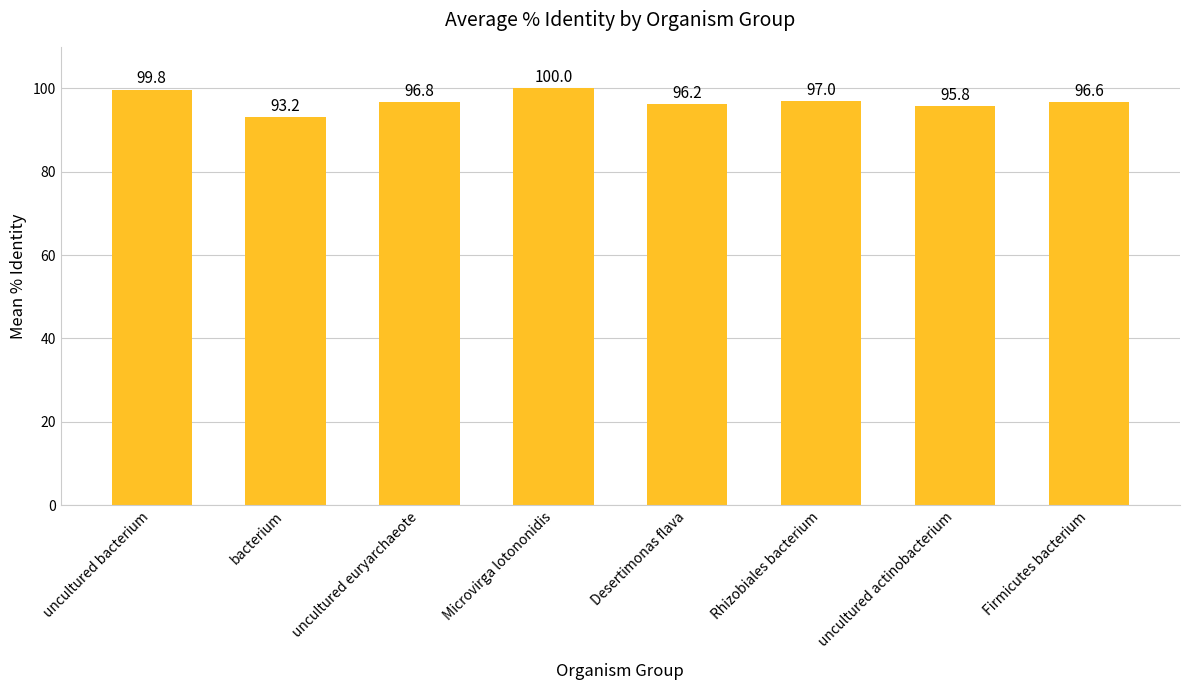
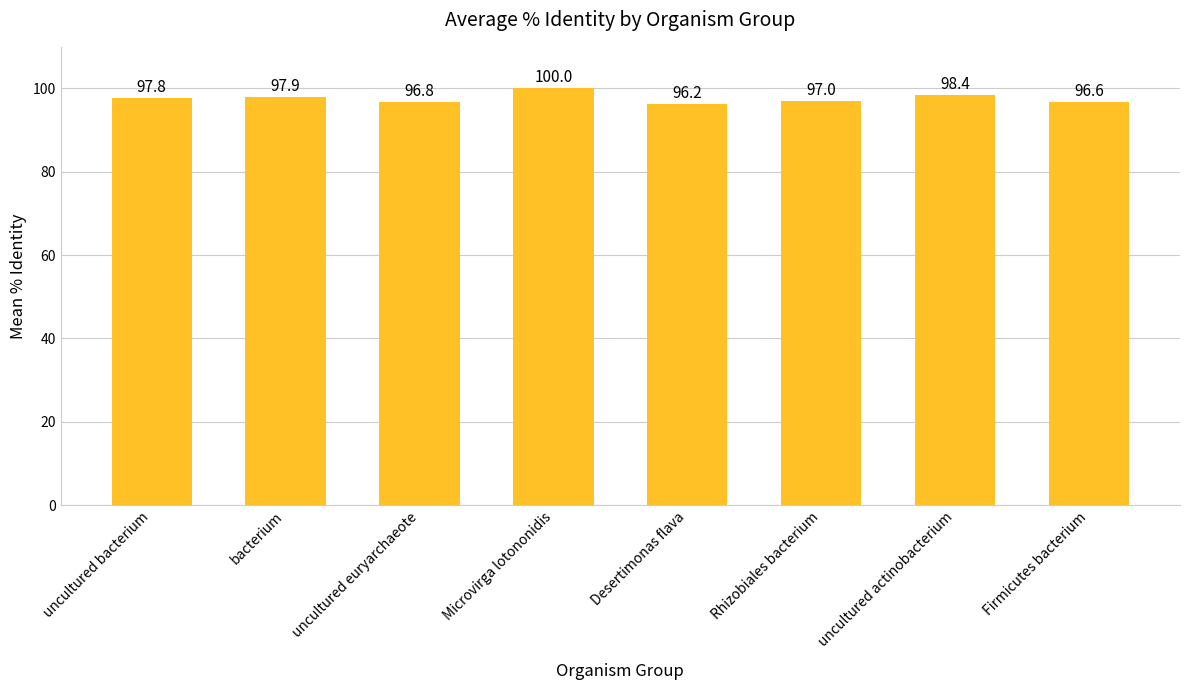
  {
-   "uncultured bacterium": 99.8,
-   "bacterium": 93.2,
+   "uncultured bacterium": 97.8,
+   "bacterium": 97.9,
    "uncultured euryarchaeote": 96.8,
    "Microvirga lotononidis": 100.0,
    "Desertimonas flava": 96.2,
    "Rhizobiales bacterium": 97.0,
-   "uncultured actinobacterium": 95.8,
+   "uncultured actinobacterium": 98.4,
    "Firmicutes bacterium": 96.6
  }
